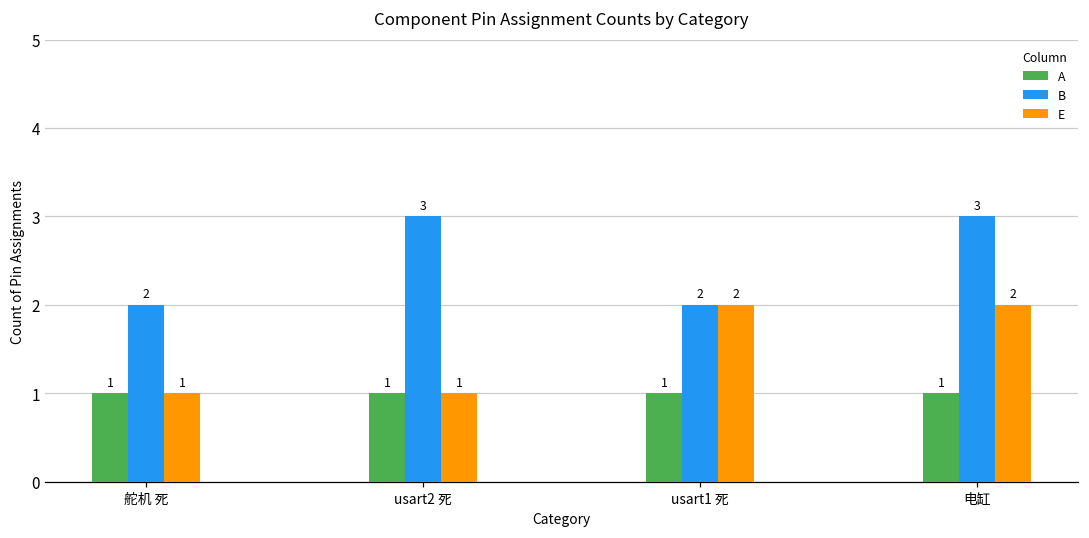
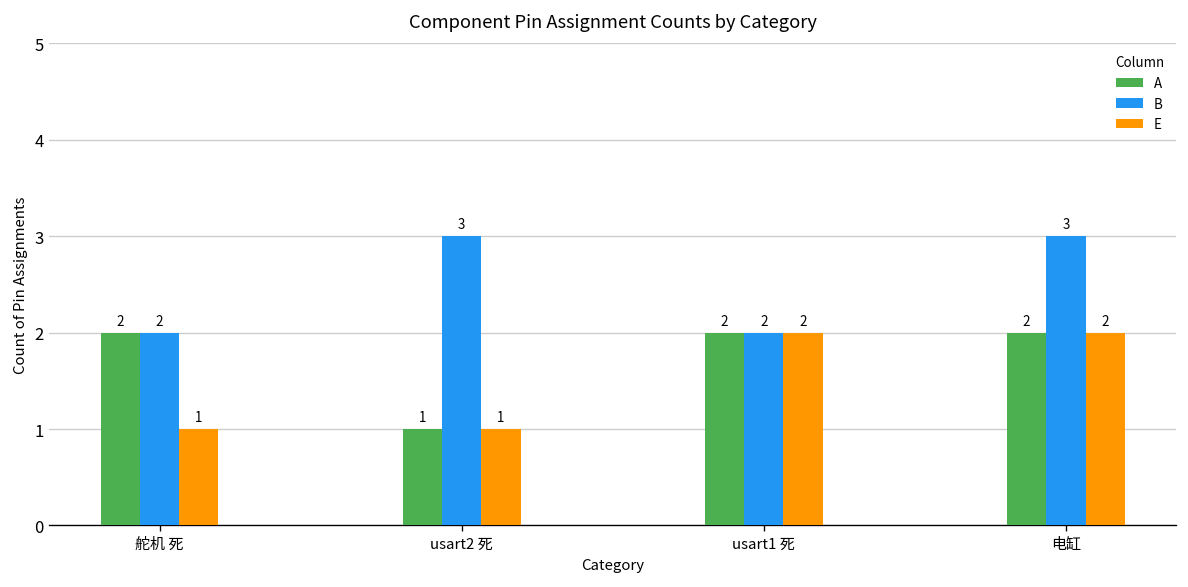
  {
    "A": {
-     "舵机 死": 1,
+     "舵机 死": 2,
      "usart2 死": 1,
-     "usart1 死": 1,
-     "电缸": 1
+     "usart1 死": 2,
+     "电缸": 2
    },
    "B": {
      "舵机 死": 2,
      "usart2 死": 3,
      "usart1 死": 2,
      "电缸": 3
    },
    "E": {
      "舵机 死": 1,
      "usart2 死": 1,
      "usart1 死": 2,
      "电缸": 2
    }
  }
